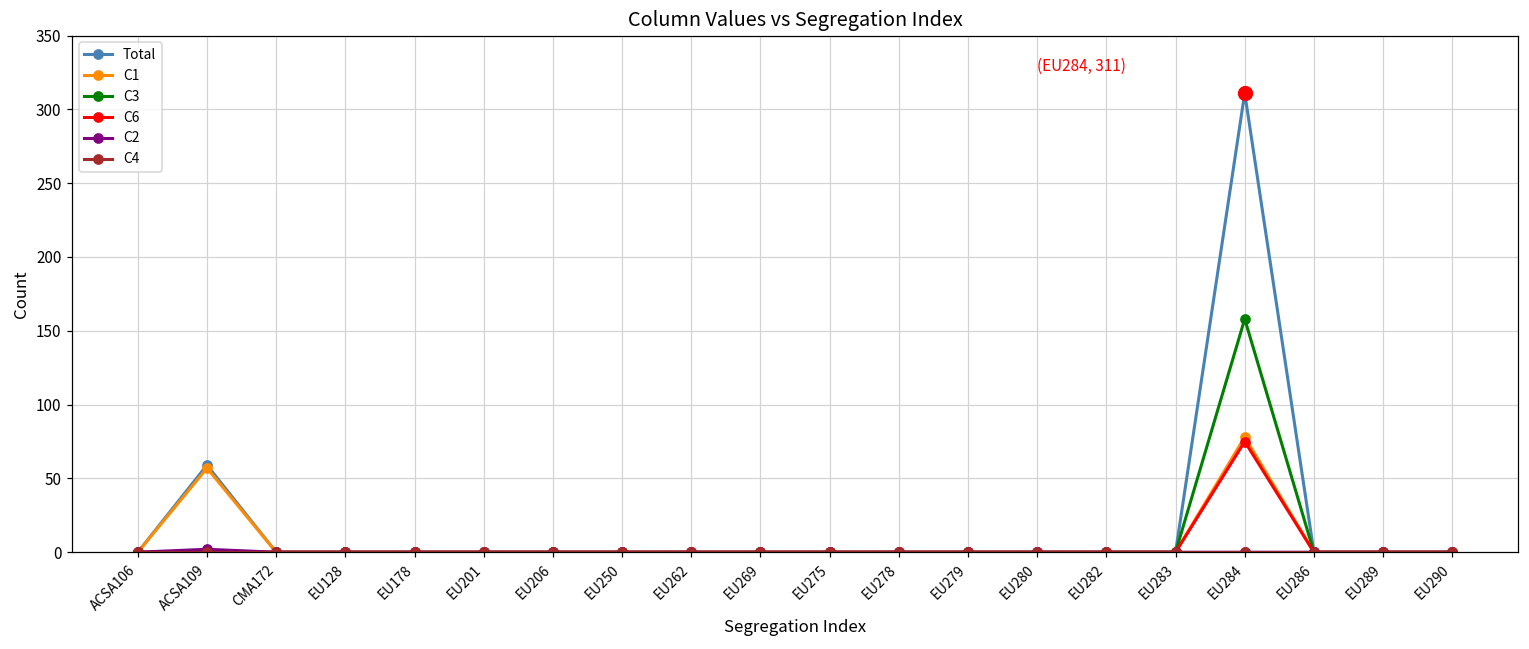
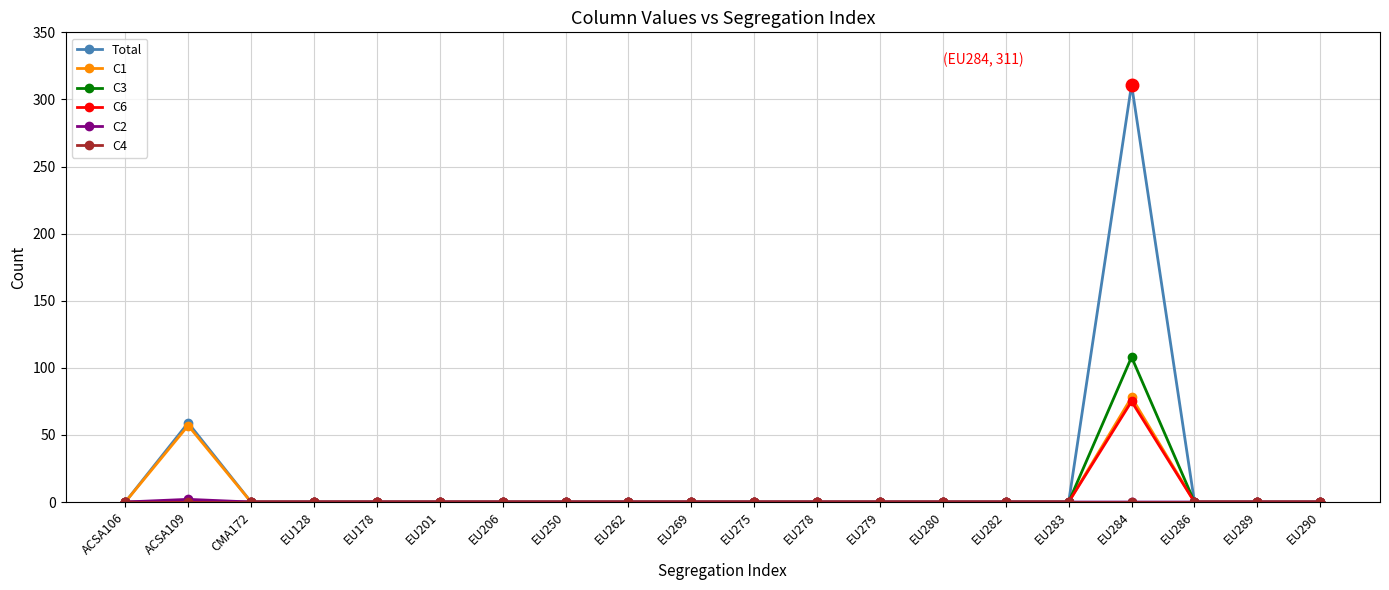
  {
    "Total": {
      "ACSA109": 59
    },
    "C1": {
      "ACSA109": 57,
      "EU284": 78
    },
    "C3": {
-     "EU284": 158
+     "EU284": 108
    },
    "C2": {
      "ACSA109": 2
    }
  }
